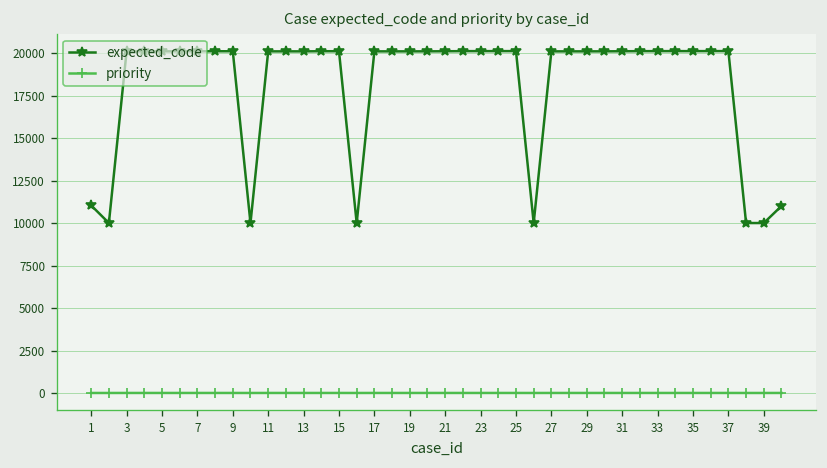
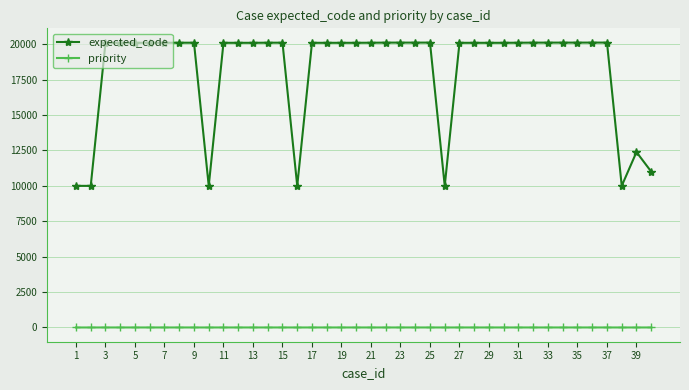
  {
    "expected_code": {
-     "1": 11000,
+     "1": 10000,
      "9": 20100,
      "11": 20100,
      "13": 20100,
      "15": 20100,
      "17": 20100,
      "19": 20100,
      "21": 20100,
      "23": 20100,
      "25": 20100,
      "27": 20100,
      "29": 20100,
      "31": 20100,
      "33": 20100,
      "35": 20100,
      "37": 20100,
-     "39": 10000
+     "39": 12400
    },
    "priority": {
      "1": 0,
      "3": 0,
      "5": 0,
      "7": 0,
      "9": 0,
      "11": 0,
      "13": 0,
      "15": 0,
      "17": 0,
      "19": 0,
      "21": 0,
      "23": 0,
      "25": 0,
      "27": 0,
      "29": 0,
      "31": 0,
      "33": 0,
      "35": 0,
      "37": 0,
      "39": 0
    }
  }
